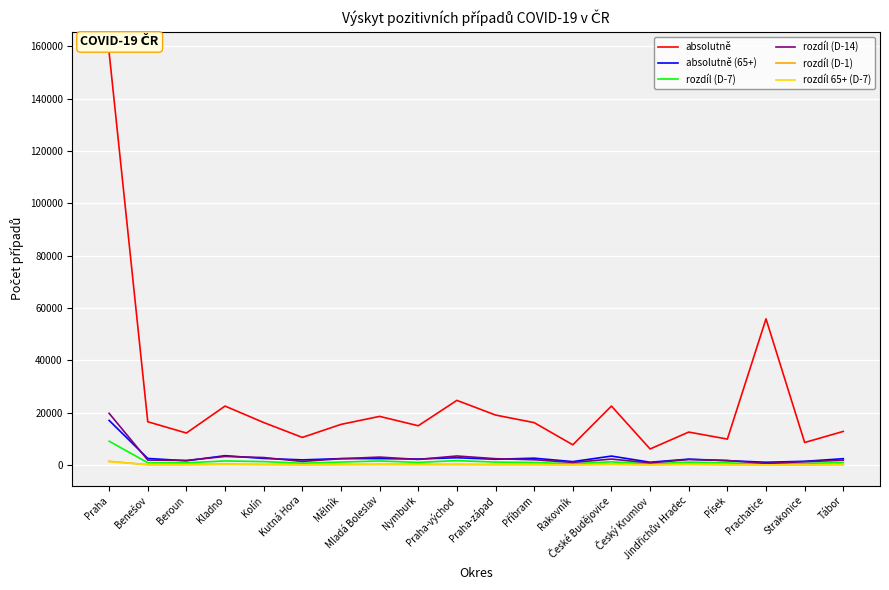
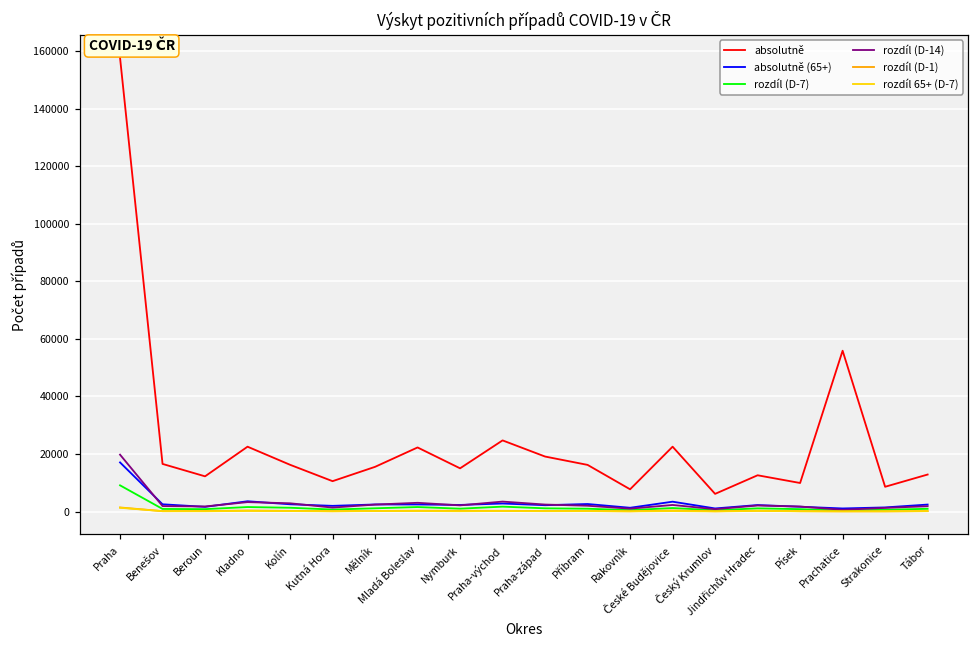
  {
    "absolutně": {
      "Praha": 158000,
      "Benešov": 17000,
      "Beroun": 12000,
      "Kladno": 23000,
      "Kolín": 16000,
      "Kutná Hora": 11000,
      "Mělník": 16000,
-     "Mladá Boleslav": 19000,
+     "Mladá Boleslav": 22000,
      "Nymburk": 15000,
      "Praha-východ": 25000,
      "Praha-západ": 19000,
      "Příbram": 16000,
      "Rakovník": 8000,
      "České Budějovice": 23000,
      "Český Krumlov": 6000,
      "Jindřichův Hradec": 13000,
      "Písek": 10000,
      "Prachatice": 56000,
      "Strakonice": 9000,
      "Tábor": 13000
    },
    "absolutně (65+)": {
      "Praha": 17000,
      "České Budějovice": 3000
    },
    "rozdíl (D-7)": {
      "Praha": 9000,
      "Kladno": 2000,
      "Kolín": 1000,
      "Praha-východ": 2000
    },
    "rozdíl (D-14)": {
      "Praha": 20000,
      "České Budějovice": 2000
    }
  }
